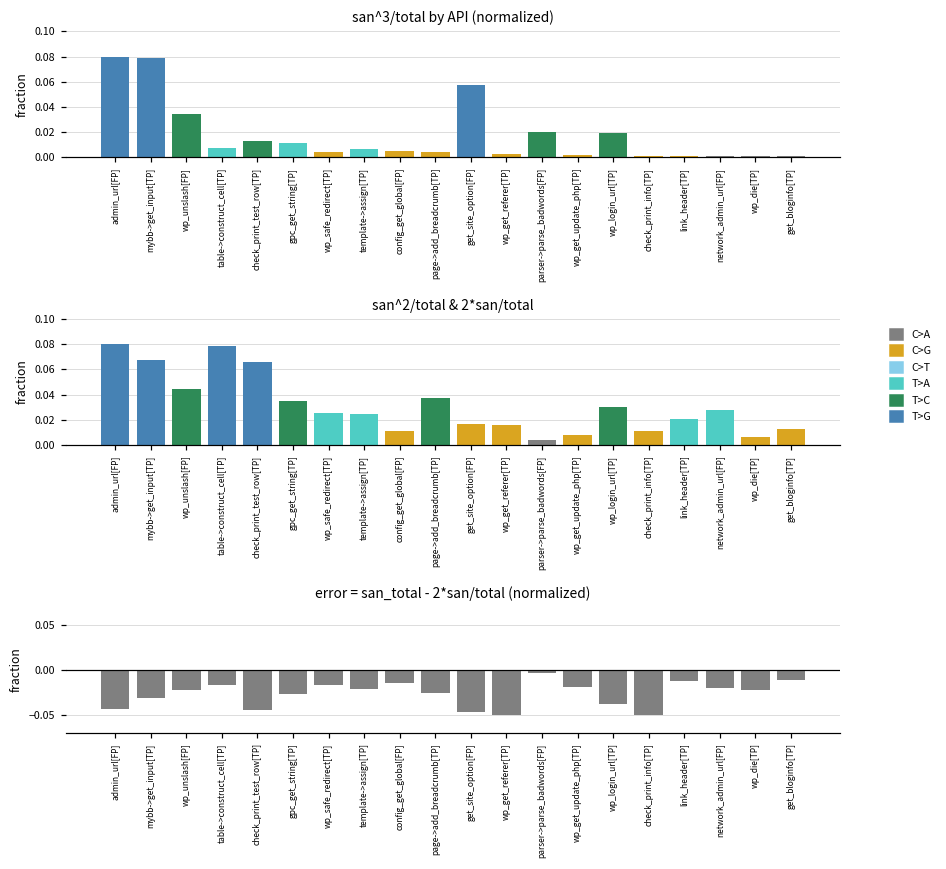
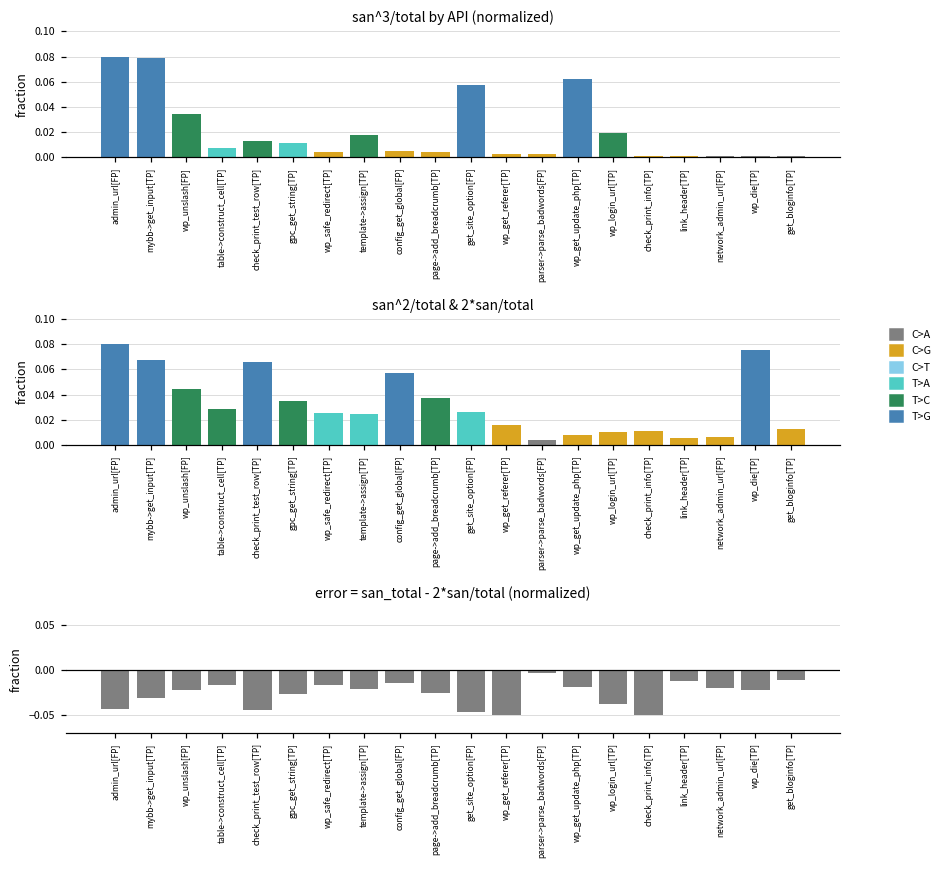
  {
    "san^3/total by API (normalized)": {
      "admin_url[FP]": 0.080,
      "mybb->get_input[TP]": 0.079,
      "wp_unslash[FP]": 0.035,
      "table->construct_cell[TP]": 0.007,
      "check_print_test_row[TP]": 0.013,
      "gpc_get_string[TP]": 0.012,
      "wp_safe_redirect[TP]": 0.004,
-     "template->assign[TP]": 0.007,
+     "template->assign[TP]": 0.017,
      "config_get_global[FP]": 0.005,
      "page->add_breadcrumb[TP]": 0.004,
      "get_site_option[FP]": 0.057,
      "wp_get_referer[TP]": 0.002,
-     "parser->parse_badwords[FP]": 0.020,
-     "wp_get_update_php[TP]": 0.002,
+     "parser->parse_badwords[FP]": 0.002,
+     "wp_get_update_php[TP]": 0.062,
      "wp_login_url[TP]": 0.019
    },
    "san^2/total & 2*san/total": {
      "admin_url[FP]": 0.080,
      "mybb->get_input[TP]": 0.067,
      "wp_unslash[FP]": 0.044,
-     "table->construct_cell[TP]": 0.079,
+     "table->construct_cell[TP]": 0.028,
      "check_print_test_row[TP]": 0.066,
      "gpc_get_string[TP]": 0.035,
      "wp_safe_redirect[TP]": 0.026,
      "template->assign[TP]": 0.025,
-     "config_get_global[FP]": 0.011,
+     "config_get_global[FP]": 0.057,
      "page->add_breadcrumb[TP]": 0.037,
-     "get_site_option[FP]": 0.016,
+     "get_site_option[FP]": 0.026,
      "wp_get_referer[TP]": 0.016,
      "parser->parse_badwords[FP]": 0.004,
      "wp_get_update_php[TP]": 0.008,
-     "wp_login_url[TP]": 0.030,
+     "wp_login_url[TP]": 0.010,
      "check_print_info[TP]": 0.011,
-     "link_header[TP]": 0.021,
-     "network_admin_url[FP]": 0.028,
-     "wp_die[TP]": 0.006,
+     "link_header[TP]": 0.006,
+     "network_admin_url[FP]": 0.006,
+     "wp_die[TP]": 0.075,
      "get_bloginfo[TP]": 0.013
    },
    "error = san_total - 2*san/total (normalized)": {
      "admin_url[FP]": -0.04,
      "mybb->get_input[TP]": -0.03,
      "wp_unslash[FP]": -0.02,
      "table->construct_cell[TP]": -0.02,
      "check_print_test_row[TP]": -0.04,
      "gpc_get_string[TP]": -0.03,
      "wp_safe_redirect[TP]": -0.02,
      "template->assign[TP]": -0.02,
      "config_get_global[FP]": -0.01,
      "page->add_breadcrumb[TP]": -0.03,
      "get_site_option[FP]": -0.05,
      "wp_get_referer[TP]": -0.05,
      "parser->parse_badwords[FP]": 0.00,
      "wp_get_update_php[TP]": -0.02,
      "wp_login_url[TP]": -0.04,
      "check_print_info[TP]": -0.05,
      "link_header[TP]": -0.01,
      "network_admin_url[FP]": -0.02,
      "wp_die[TP]": -0.02,
      "get_bloginfo[TP]": -0.01
    }
  }
